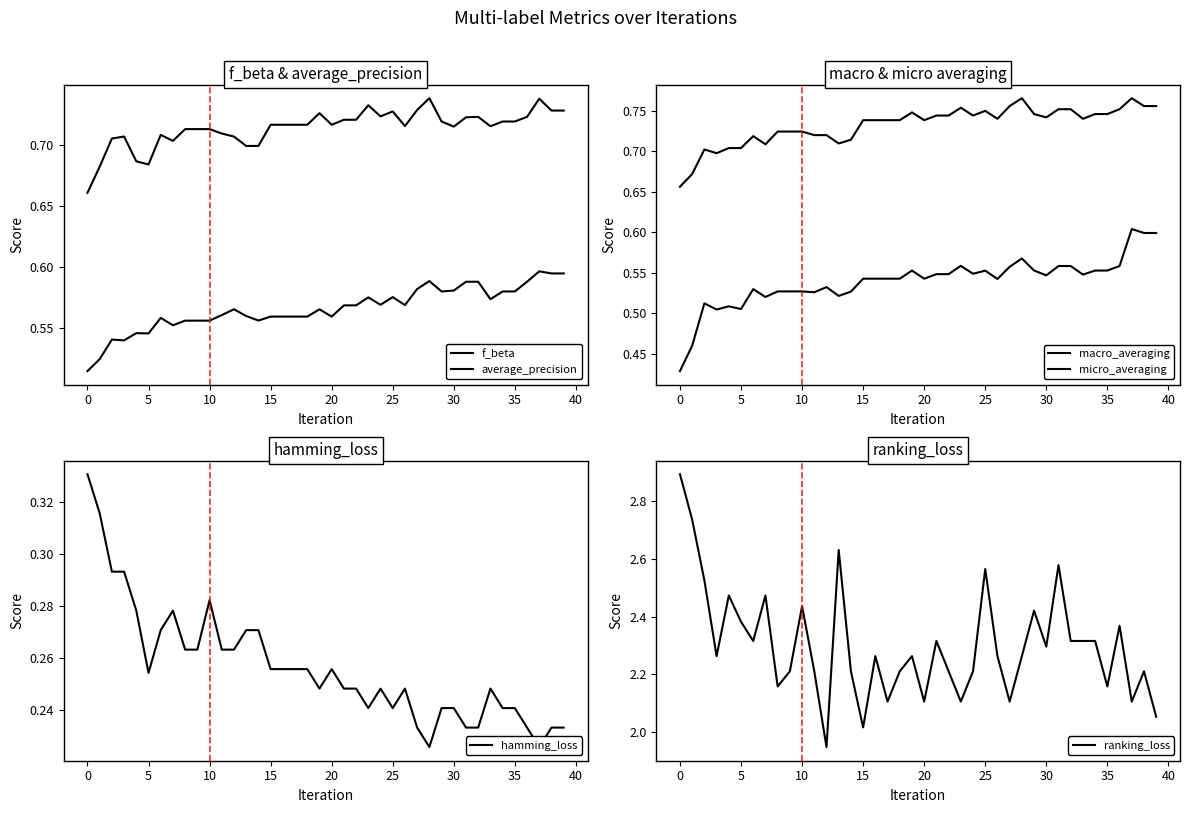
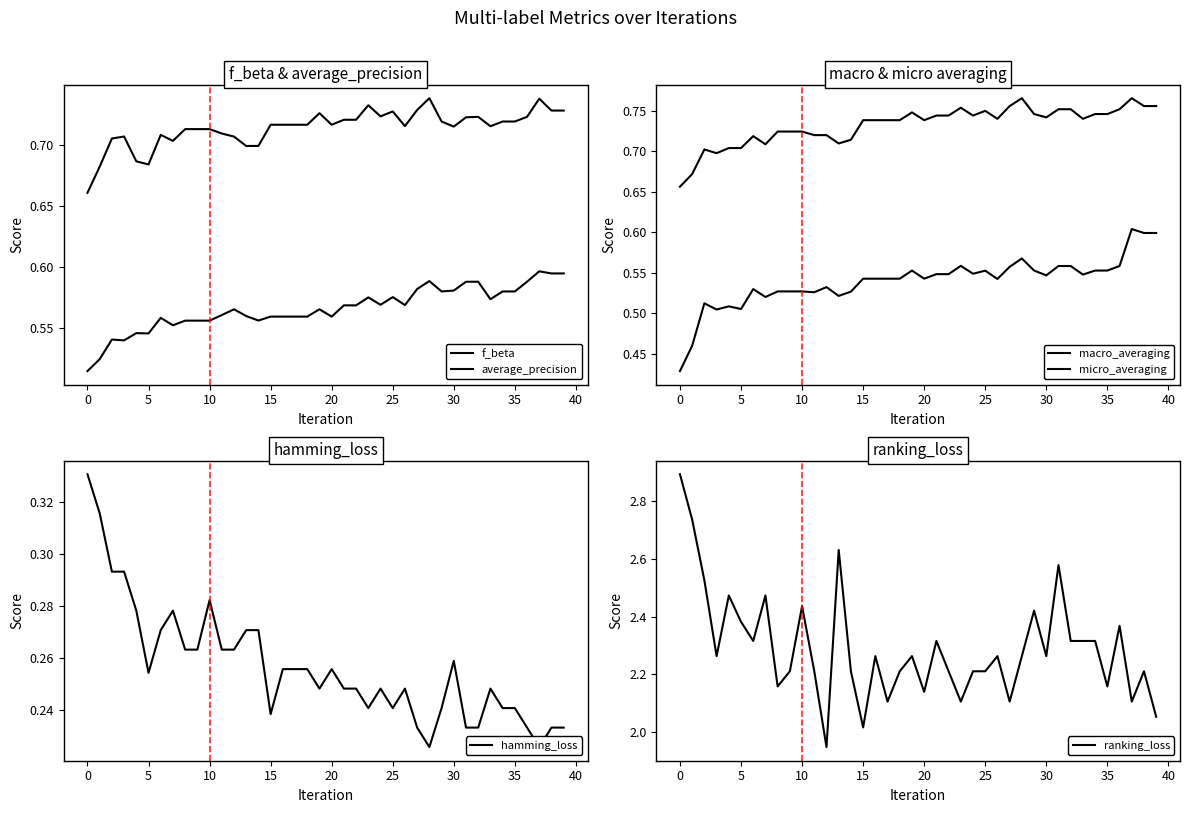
  {
    "hamming_loss": {
      "0": 0.331,
      "5": 0.254,
      "10": 0.282,
-     "15": 0.256,
+     "15": 0.238,
      "20": 0.256,
      "25": 0.241,
-     "30": 0.241,
+     "30": 0.259,
      "35": 0.241
    },
    "ranking_loss": {
      "0": 2.89,
      "5": 2.38,
      "10": 2.44,
      "15": 2.02,
-     "20": 2.11,
-     "25": 2.57,
-     "30": 2.30,
+     "20": 2.14,
+     "25": 2.21,
+     "30": 2.26,
      "35": 2.16
    }
  }
